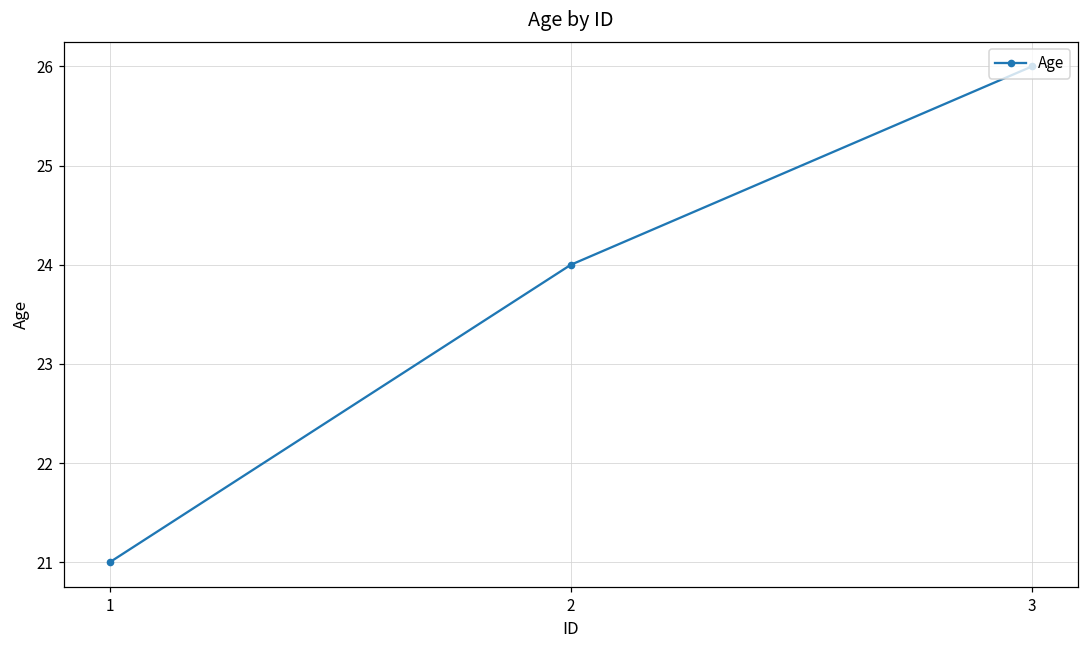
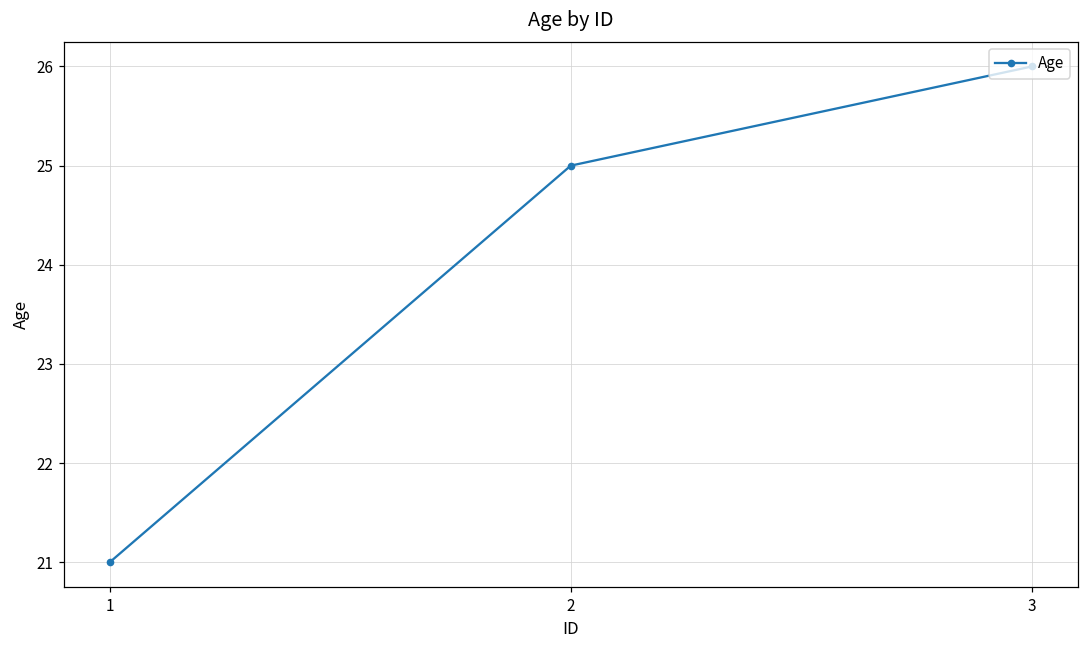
  {
    "1": 21,
-   "2": 24
+   "2": 25
  }
